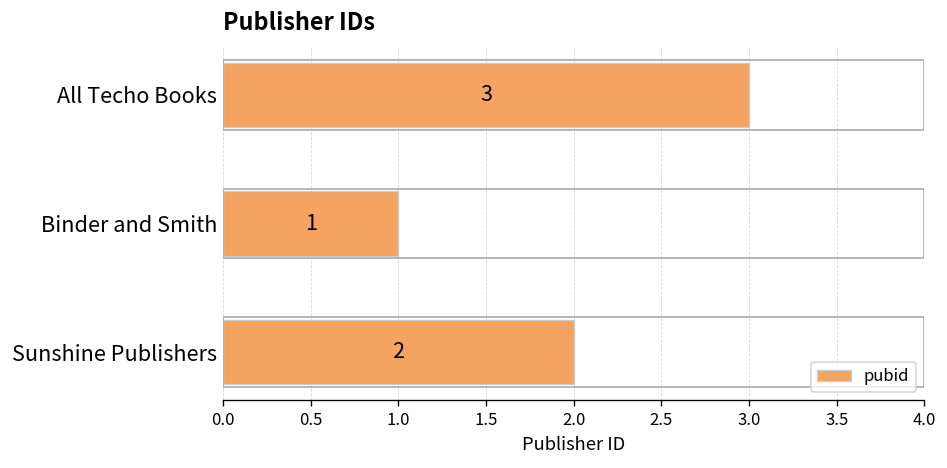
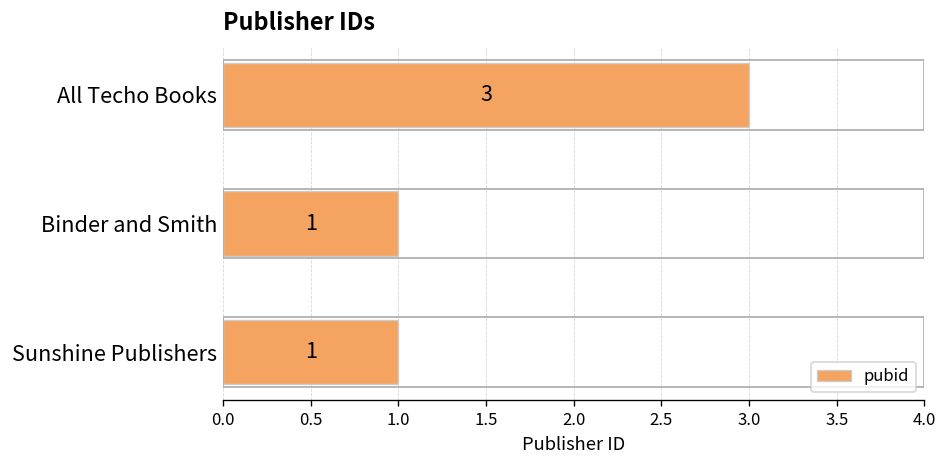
  {
    "All Techo Books": 3,
    "Binder and Smith": 1,
-   "Sunshine Publishers": 2
+   "Sunshine Publishers": 1
  }
